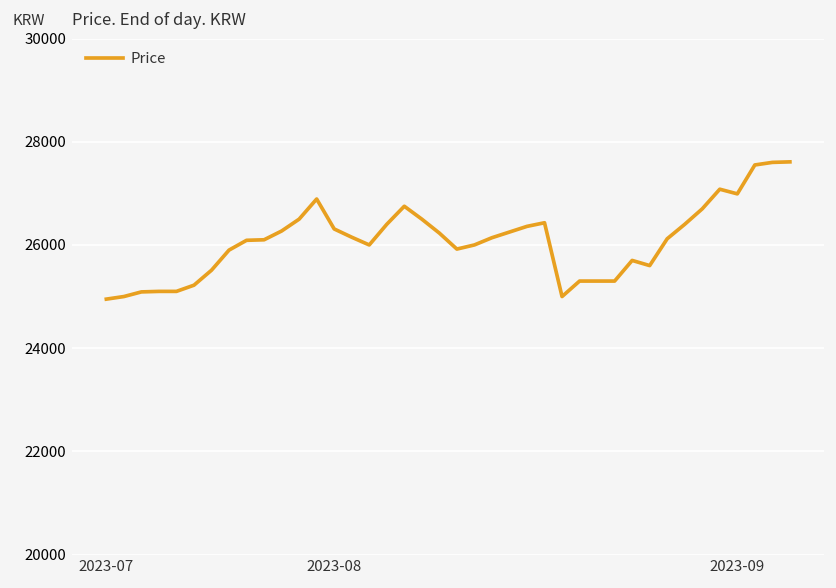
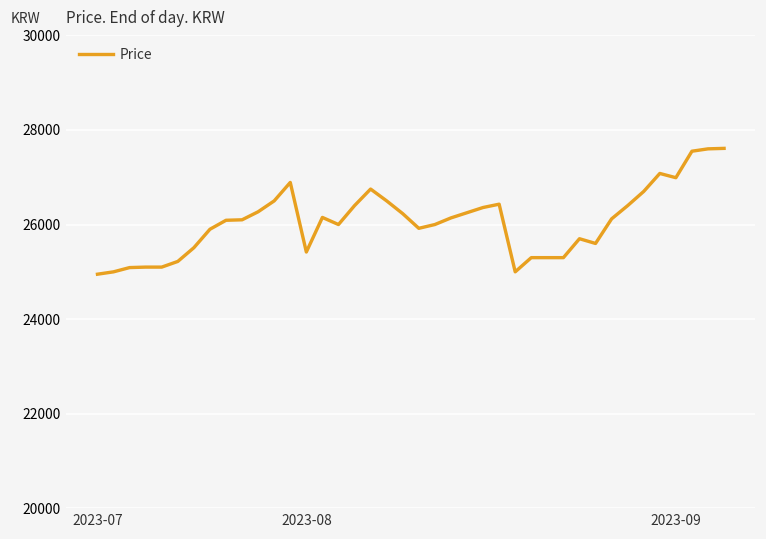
  {
    "2023-07": 25000,
-   "2023-08": 26300,
+   "2023-08": 25400,
    "2023-09": 27000
  }
